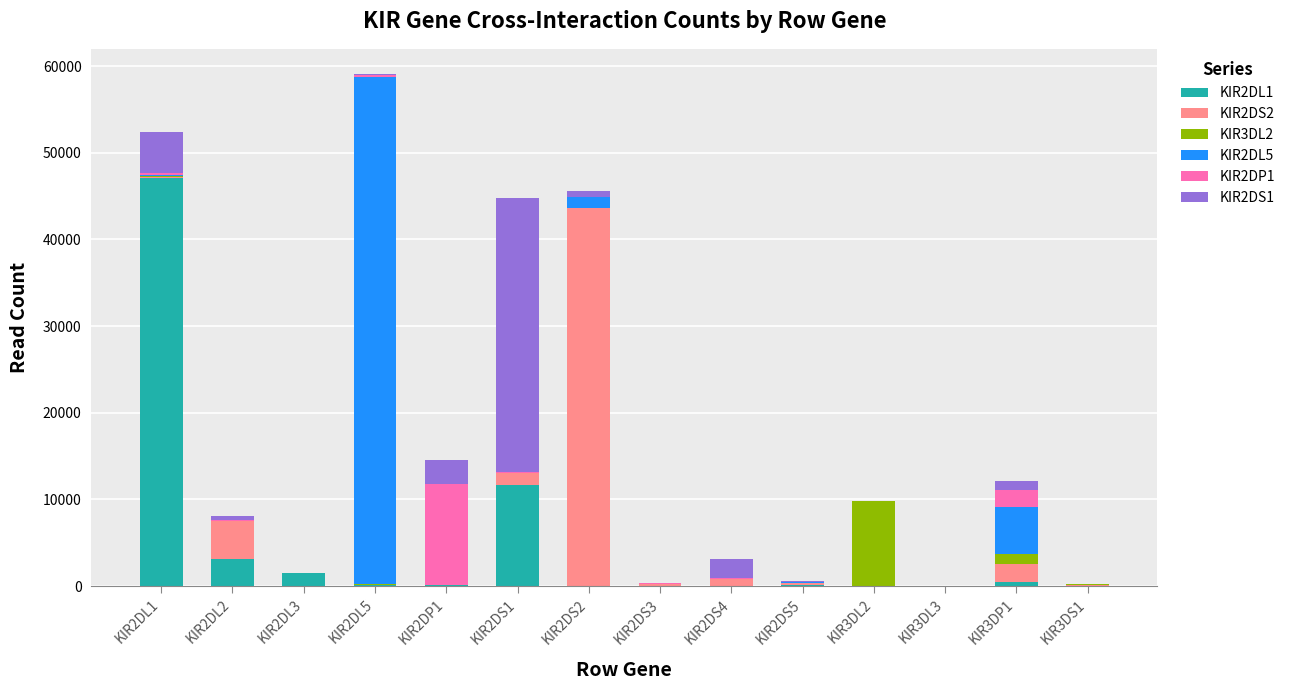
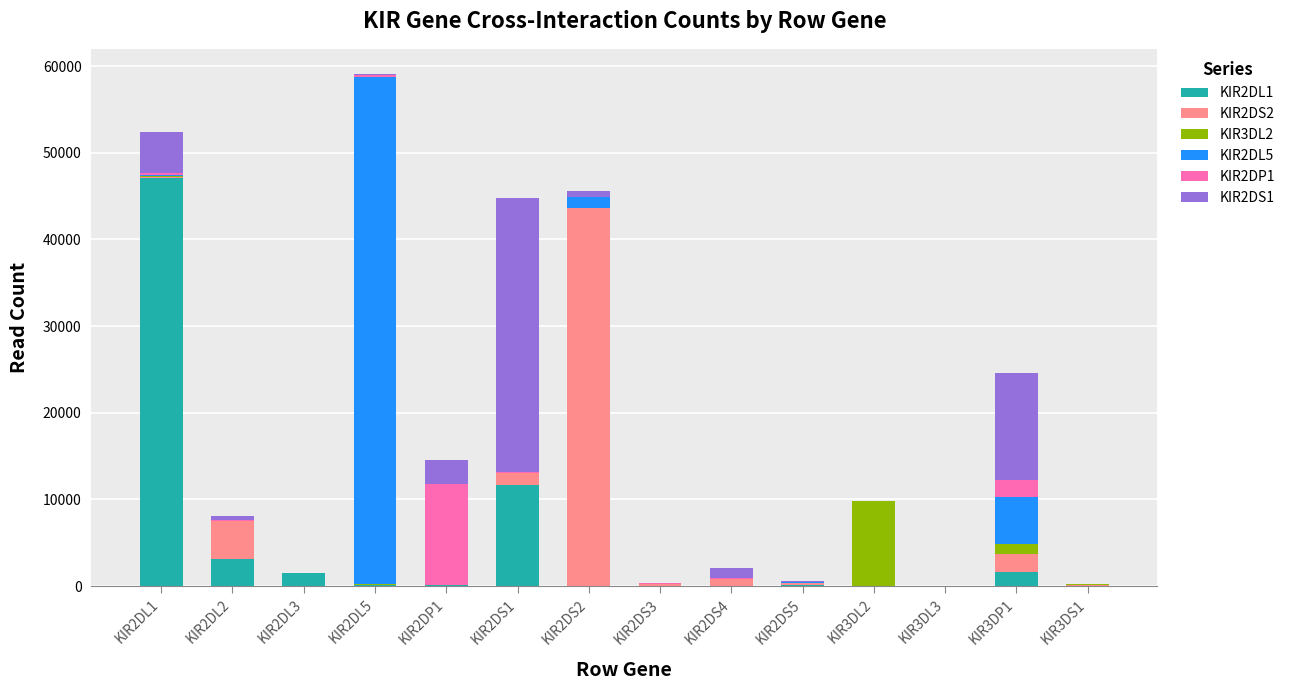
  {
    "KIR2DL1": {
      "KIR2DL1": 47000,
      "KIR2DL2": 3000,
      "KIR2DL3": 1000,
      "KIR2DS1": 12000,
      "KIR3DL3": 0,
-     "KIR3DP1": 0
+     "KIR3DP1": 2000
    },
    "KIR3DL2": {
      "KIR2DP1": 0,
      "KIR3DL2": 10000,
      "KIR3DL3": 0,
      "KIR3DP1": 1000
    },
    "KIR2DL5": {
      "KIR2DL3": 0,
      "KIR2DL5": 58000,
      "KIR2DS2": 1000,
      "KIR3DL2": 0,
      "KIR3DP1": 5000,
      "KIR3DS1": 0
    },
    "KIR2DS1": {
      "KIR2DL1": 5000,
      "KIR2DL2": 0,
      "KIR2DL3": 0,
      "KIR2DP1": 3000,
      "KIR2DS1": 32000,
      "KIR2DS2": 1000,
-     "KIR2DS4": 2000,
+     "KIR2DS4": 1000,
      "KIR3DL2": 0,
      "KIR3DL3": 0,
-     "KIR3DP1": 1000
+     "KIR3DP1": 12000
    }
  }
